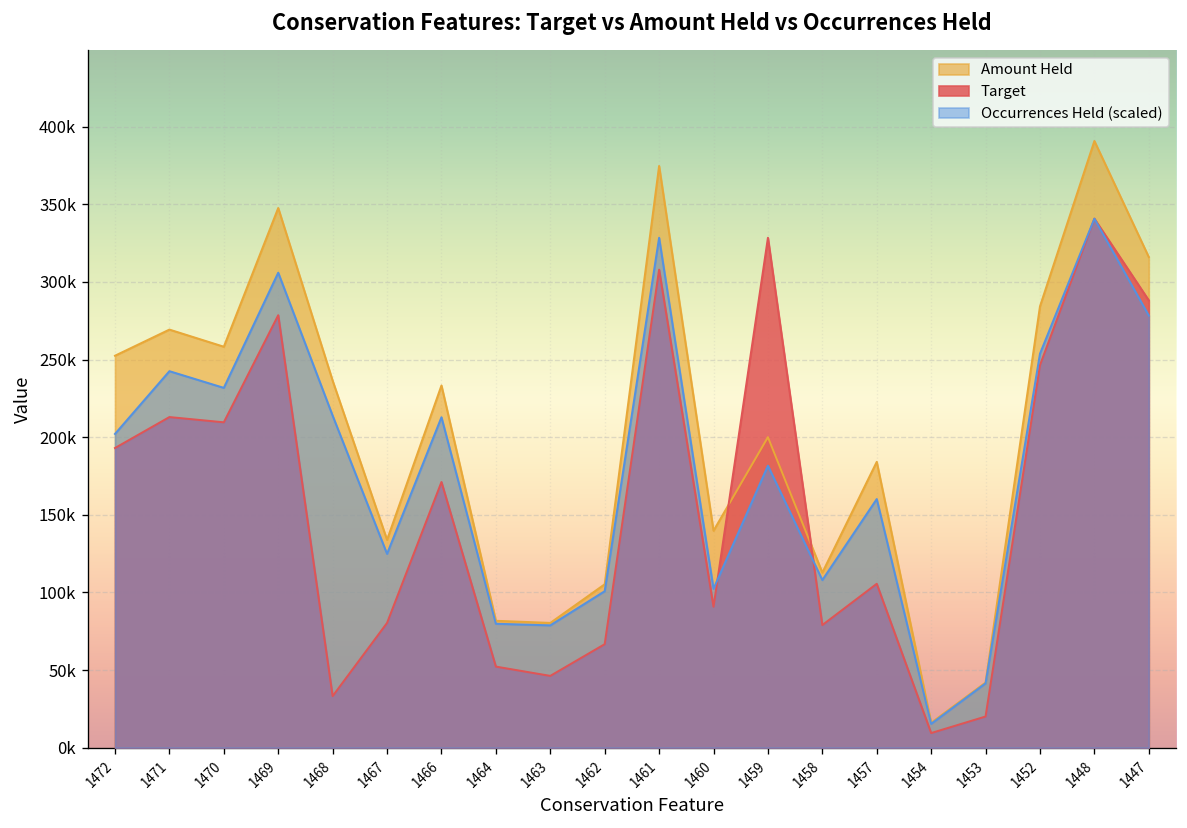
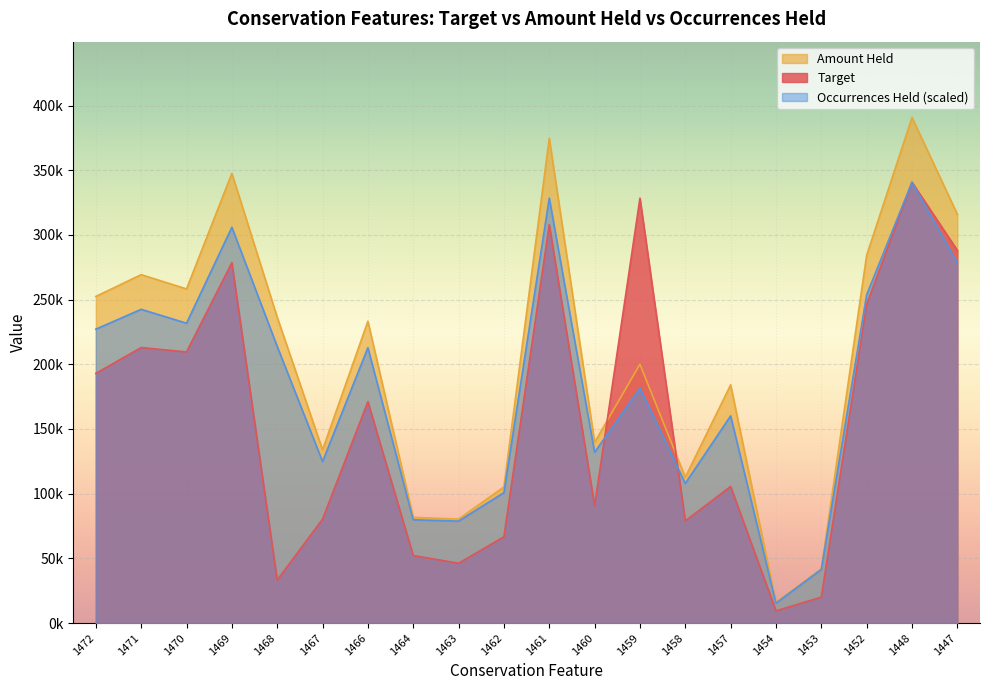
  {
    "Amount Held": {
      "1472": 252000,
      "1471": 269000,
      "1470": 258000,
      "1469": 348000,
      "1468": 236000,
      "1467": 134000,
      "1466": 233000,
      "1462": 105000,
      "1461": 375000,
      "1460": 140000,
      "1459": 200000,
      "1458": 113000,
      "1457": 184000,
      "1452": 284000,
      "1448": 391000,
      "1447": 316000
    },
    "Target": {
      "1472": 193000,
      "1471": 213000,
      "1470": 210000,
      "1469": 279000,
      "1468": 33000,
      "1467": 80000,
      "1466": 171000,
      "1464": 52000,
      "1463": 46000,
      "1462": 67000,
      "1461": 308000,
      "1460": 91000,
      "1459": 328000,
      "1458": 79000,
      "1457": 106000,
      "1454": 9000,
      "1453": 20000,
      "1452": 246000,
      "1447": 288000
    },
    "Occurrences Held (scaled)": {
-     "1472": 202000,
+     "1472": 227000,
      "1471": 242000,
      "1470": 232000,
      "1469": 306000,
      "1468": 214000,
      "1467": 125000,
      "1466": 213000,
      "1462": 101000,
      "1461": 328000,
-     "1460": 102000,
+     "1460": 132000,
      "1459": 182000,
      "1458": 108000,
      "1457": 160000,
      "1452": 254000,
      "1447": 278000
    }
  }
